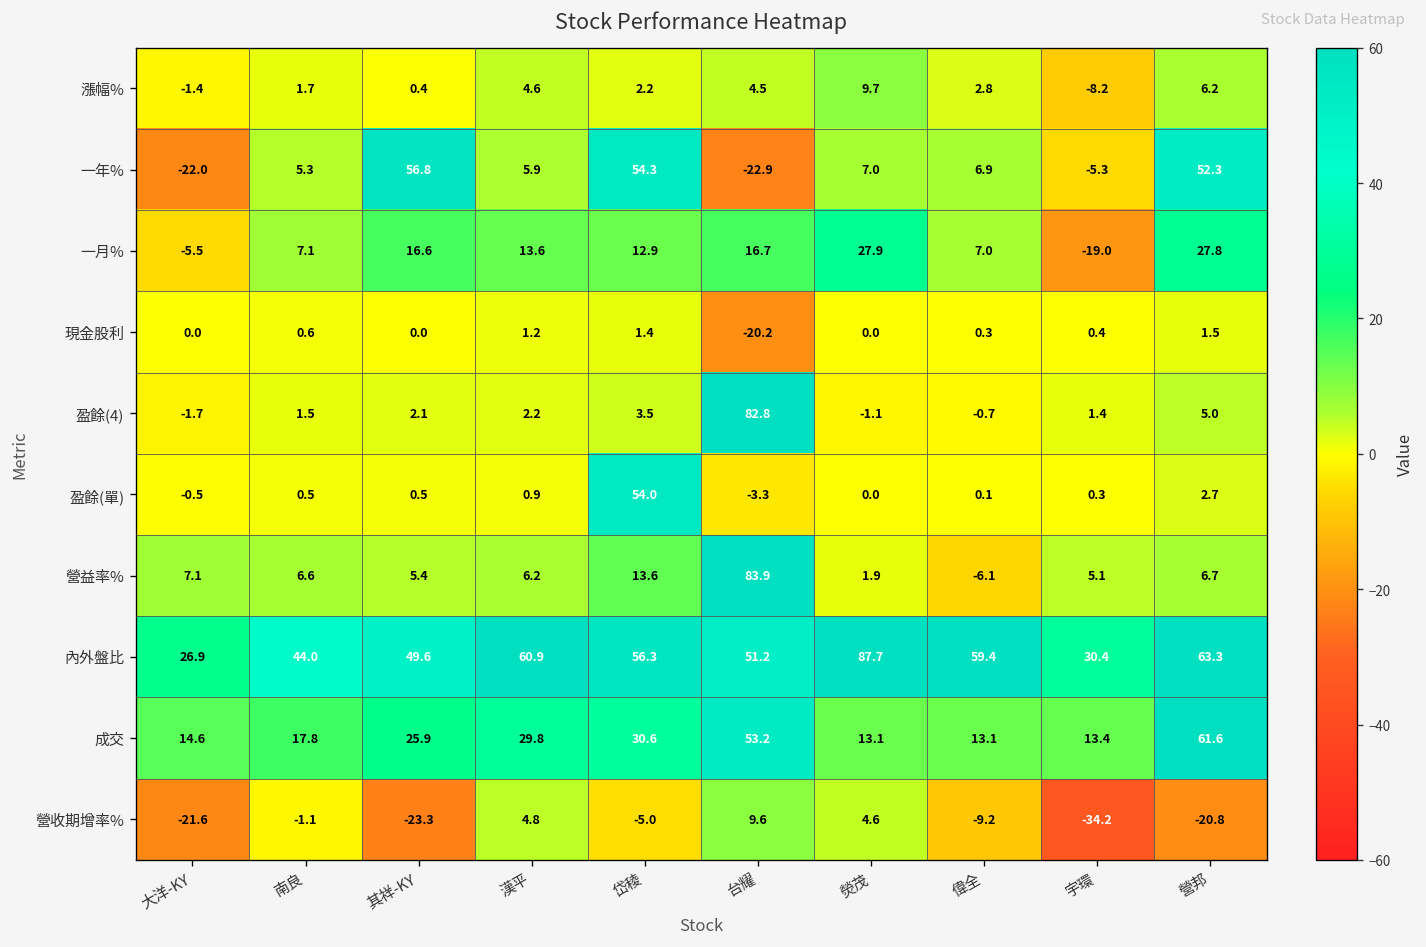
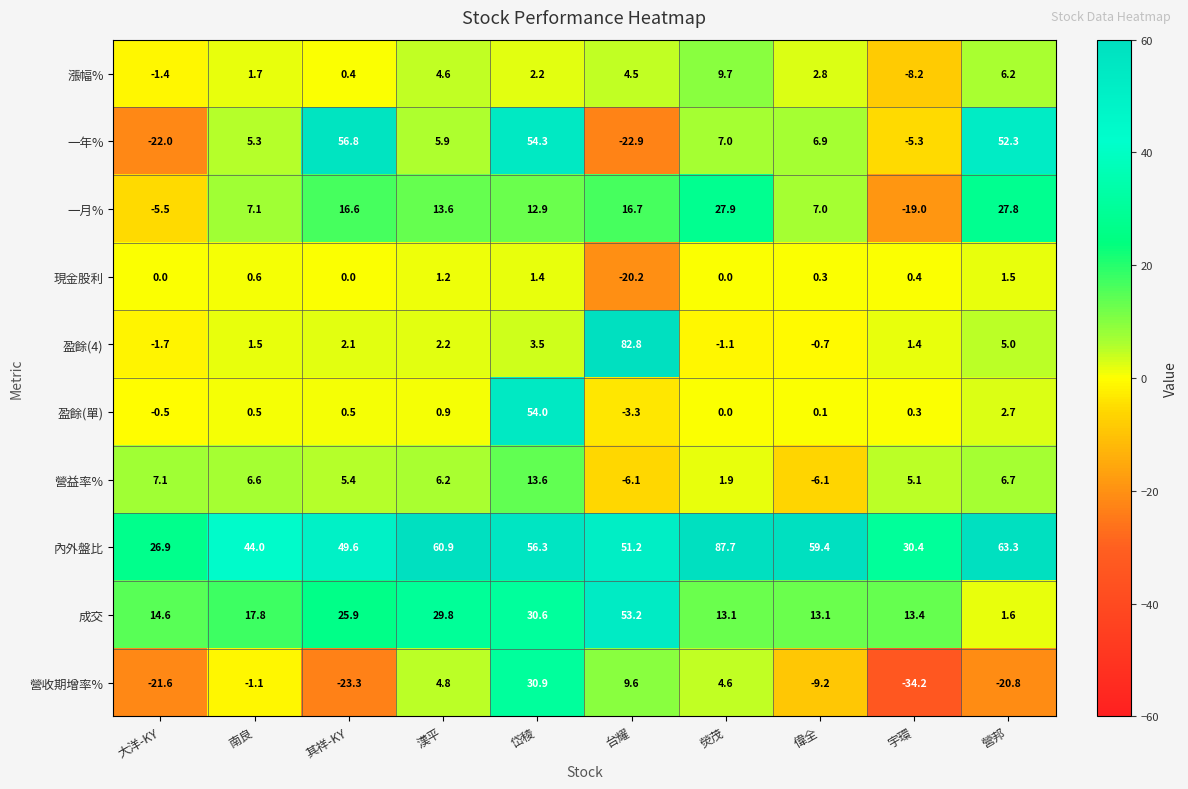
  {
    "漲幅%": {
      "大洋-KY": -1.4,
      "南良": 1.7,
      "其祥-KY": 0.4,
      "漢平": 4.6,
      "岱稜": 2.2,
      "台耀": 4.5,
      "熒茂": 9.7,
      "偉全": 2.8,
      "宇環": -8.2,
      "營邦": 6.2
    },
    "一年%": {
      "大洋-KY": -22.0,
      "南良": 5.3,
      "其祥-KY": 56.8,
      "漢平": 5.9,
      "岱稜": 54.3,
      "台耀": -22.9,
      "熒茂": 7.0,
      "偉全": 6.9,
      "宇環": -5.3,
      "營邦": 52.3
    },
    "一月%": {
      "大洋-KY": -5.5,
      "南良": 7.1,
      "其祥-KY": 16.6,
      "漢平": 13.6,
      "岱稜": 12.9,
      "台耀": 16.7,
      "熒茂": 27.9,
      "偉全": 7.0,
      "宇環": -19.0,
      "營邦": 27.8
    },
    "現金股利": {
      "大洋-KY": 0.0,
      "南良": 0.6,
      "其祥-KY": 0.0,
      "漢平": 1.2,
      "岱稜": 1.4,
      "台耀": -20.2,
      "熒茂": 0.0,
      "偉全": 0.3,
      "宇環": 0.4,
      "營邦": 1.5
    },
    "盈餘(4)": {
      "大洋-KY": -1.7,
      "南良": 1.5,
      "其祥-KY": 2.1,
      "漢平": 2.2,
      "岱稜": 3.5,
      "台耀": 82.8,
      "熒茂": -1.1,
      "偉全": -0.7,
      "宇環": 1.4,
      "營邦": 5.0
    },
    "盈餘(單)": {
      "大洋-KY": -0.5,
      "南良": 0.5,
      "其祥-KY": 0.5,
      "漢平": 0.9,
      "岱稜": 54.0,
      "台耀": -3.3,
      "熒茂": 0.0,
      "偉全": 0.1,
      "宇環": 0.3,
      "營邦": 2.7
    },
    "營益率%": {
      "大洋-KY": 7.1,
      "南良": 6.6,
      "其祥-KY": 5.4,
      "漢平": 6.2,
      "岱稜": 13.6,
-     "台耀": 83.9,
+     "台耀": -6.1,
      "熒茂": 1.9,
      "偉全": -6.1,
      "宇環": 5.1,
      "營邦": 6.7
    },
    "內外盤比": {
      "大洋-KY": 26.9,
      "南良": 44.0,
      "其祥-KY": 49.6,
      "漢平": 60.9,
      "岱稜": 56.3,
      "台耀": 51.2,
      "熒茂": 87.7,
      "偉全": 59.4,
      "宇環": 30.4,
      "營邦": 63.3
    },
    "成交": {
      "大洋-KY": 14.6,
      "南良": 17.8,
      "其祥-KY": 25.9,
      "漢平": 29.8,
      "岱稜": 30.6,
      "台耀": 53.2,
      "熒茂": 13.1,
      "偉全": 13.1,
      "宇環": 13.4,
-     "營邦": 61.6
+     "營邦": 1.6
    },
    "營收期增率%": {
      "大洋-KY": -21.6,
      "南良": -1.1,
      "其祥-KY": -23.3,
      "漢平": 4.8,
-     "岱稜": -5.0,
+     "岱稜": 30.9,
      "台耀": 9.6,
      "熒茂": 4.6,
      "偉全": -9.2,
      "宇環": -34.2,
      "營邦": -20.8
    }
  }
